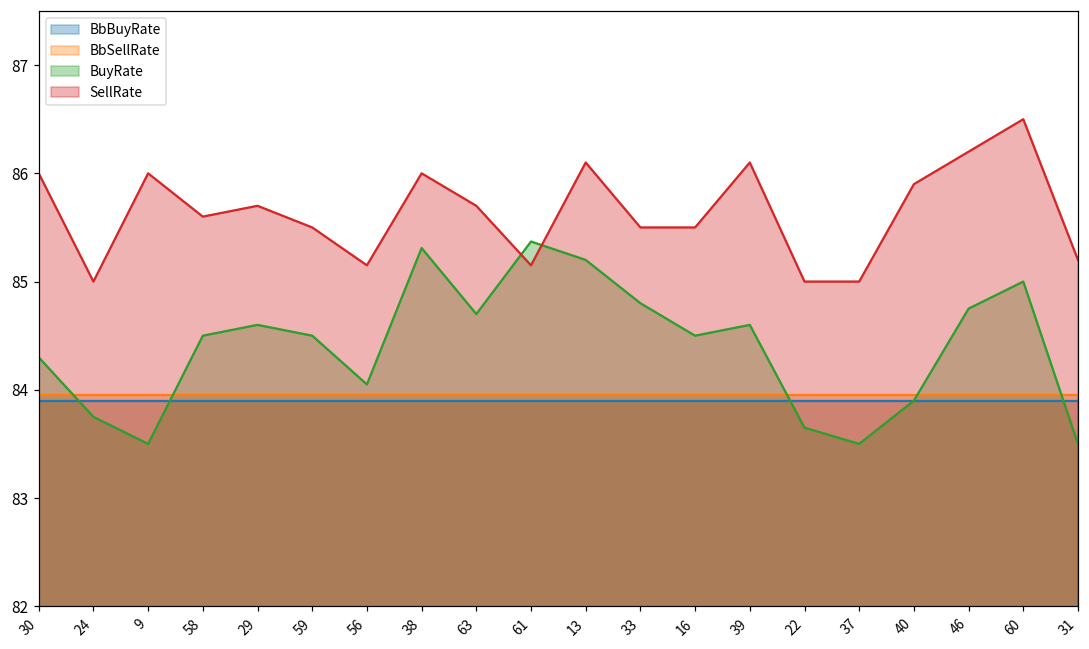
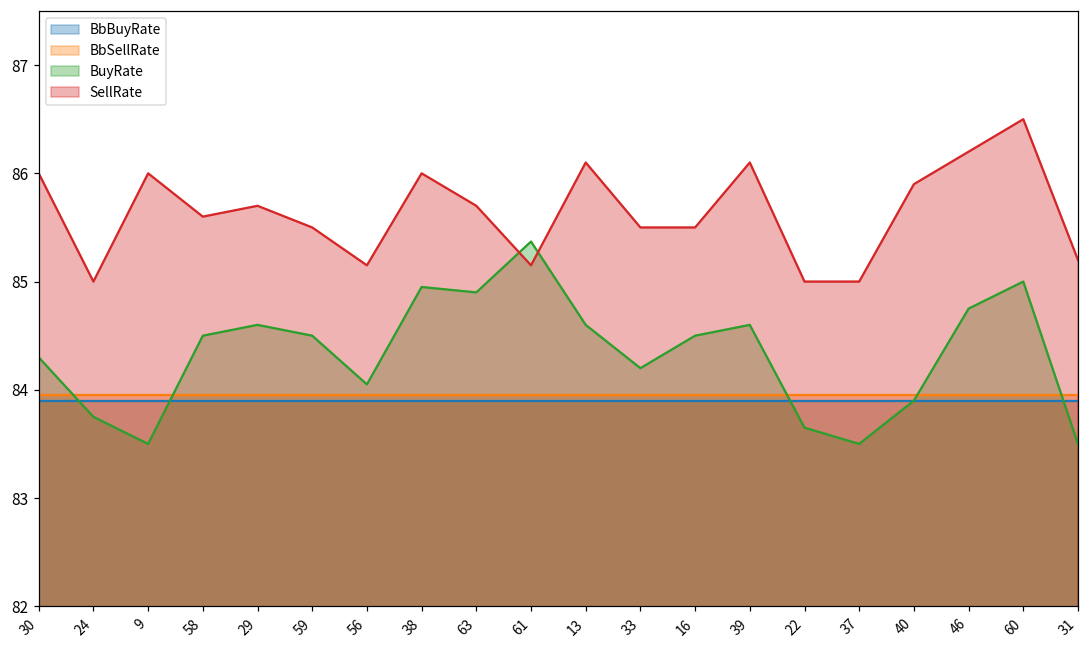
  {
    "BbBuyRate": {
      "30": 83.9,
      "24": 83.9,
      "9": 83.9,
      "58": 83.9,
      "29": 83.9,
      "59": 83.9,
      "56": 83.9,
      "38": 83.9,
      "63": 83.9,
      "61": 83.9,
      "13": 83.9,
      "33": 83.9,
      "16": 83.9,
      "39": 83.9,
      "22": 83.9,
      "37": 83.9,
      "46": 83.9,
      "60": 83.9,
      "31": 83.9
    },
    "BuyRate": {
      "30": 84.3,
      "24": 83.8,
      "9": 83.5,
      "58": 84.5,
      "29": 84.6,
      "59": 84.5,
      "56": 84.1,
-     "38": 85.3,
-     "63": 84.7,
+     "38": 85.0,
+     "63": 84.9,
      "61": 85.4,
-     "13": 85.2,
-     "33": 84.8,
+     "13": 84.6,
+     "33": 84.2,
      "16": 84.5,
      "39": 84.6,
      "22": 83.7,
      "37": 83.5,
      "46": 84.8,
      "60": 85.0,
      "31": 83.5
    }
  }
